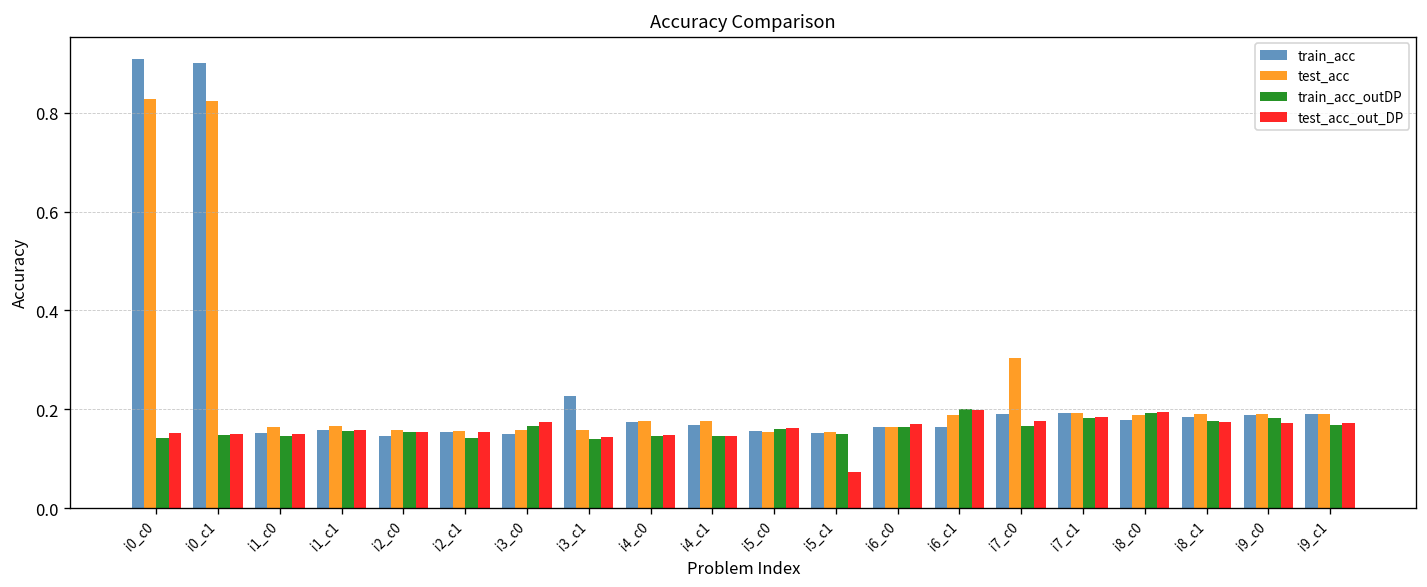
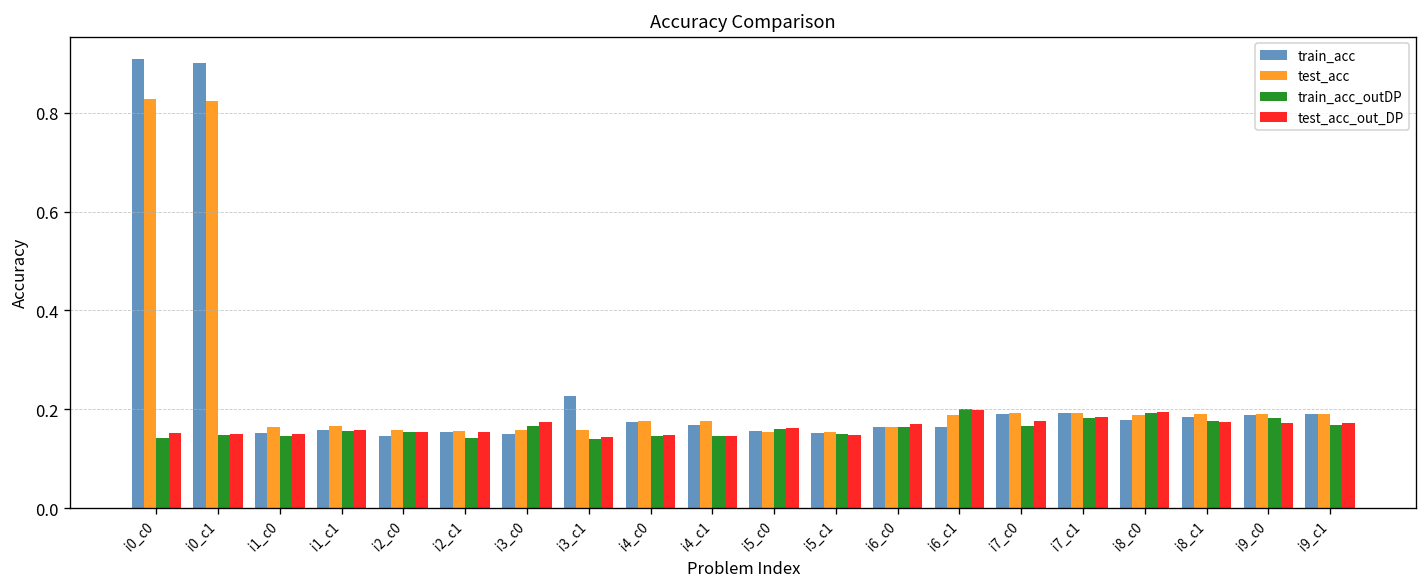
  {
    "train_acc": {
      "i0_c0": 0.91,
      "i0_c1": 0.90,
      "i1_c0": 0.15,
      "i1_c1": 0.16,
      "i2_c0": 0.15,
      "i2_c1": 0.15,
      "i3_c0": 0.15,
      "i3_c1": 0.23,
      "i4_c0": 0.17,
      "i4_c1": 0.17,
      "i5_c0": 0.16,
      "i5_c1": 0.15,
      "i6_c0": 0.16,
      "i6_c1": 0.16,
      "i7_c0": 0.19,
      "i7_c1": 0.19,
      "i8_c0": 0.18,
      "i8_c1": 0.18,
      "i9_c0": 0.19,
      "i9_c1": 0.19
    },
    "test_acc": {
      "i0_c0": 0.83,
      "i0_c1": 0.82,
      "i1_c0": 0.16,
      "i1_c1": 0.17,
      "i2_c0": 0.16,
      "i2_c1": 0.16,
      "i3_c0": 0.16,
      "i3_c1": 0.16,
      "i4_c0": 0.18,
      "i4_c1": 0.18,
      "i5_c0": 0.15,
      "i5_c1": 0.15,
      "i6_c0": 0.16,
      "i6_c1": 0.19,
-     "i7_c0": 0.30,
+     "i7_c0": 0.19,
      "i7_c1": 0.19,
      "i8_c0": 0.19,
      "i8_c1": 0.19,
      "i9_c0": 0.19,
      "i9_c1": 0.19
    },
    "train_acc_outDP": {
      "i0_c0": 0.14,
      "i0_c1": 0.15,
      "i1_c0": 0.15,
      "i1_c1": 0.16,
      "i2_c0": 0.15,
      "i2_c1": 0.14,
      "i3_c0": 0.17,
      "i3_c1": 0.14,
      "i4_c0": 0.15,
      "i4_c1": 0.15,
      "i5_c0": 0.16,
      "i5_c1": 0.15,
      "i6_c0": 0.17,
      "i6_c1": 0.20,
      "i7_c0": 0.17,
      "i7_c1": 0.18,
      "i8_c0": 0.19,
      "i8_c1": 0.18,
      "i9_c0": 0.18,
      "i9_c1": 0.17
    },
    "test_acc_out_DP": {
      "i0_c0": 0.15,
      "i0_c1": 0.15,
      "i1_c0": 0.15,
      "i1_c1": 0.16,
      "i2_c0": 0.15,
      "i2_c1": 0.15,
      "i3_c0": 0.17,
      "i3_c1": 0.14,
      "i4_c0": 0.15,
      "i4_c1": 0.15,
      "i5_c0": 0.16,
-     "i5_c1": 0.07,
+     "i5_c1": 0.15,
      "i6_c0": 0.17,
      "i6_c1": 0.20,
      "i7_c0": 0.18,
      "i7_c1": 0.18,
      "i8_c0": 0.20,
      "i8_c1": 0.17,
      "i9_c0": 0.17,
      "i9_c1": 0.17
    }
  }
